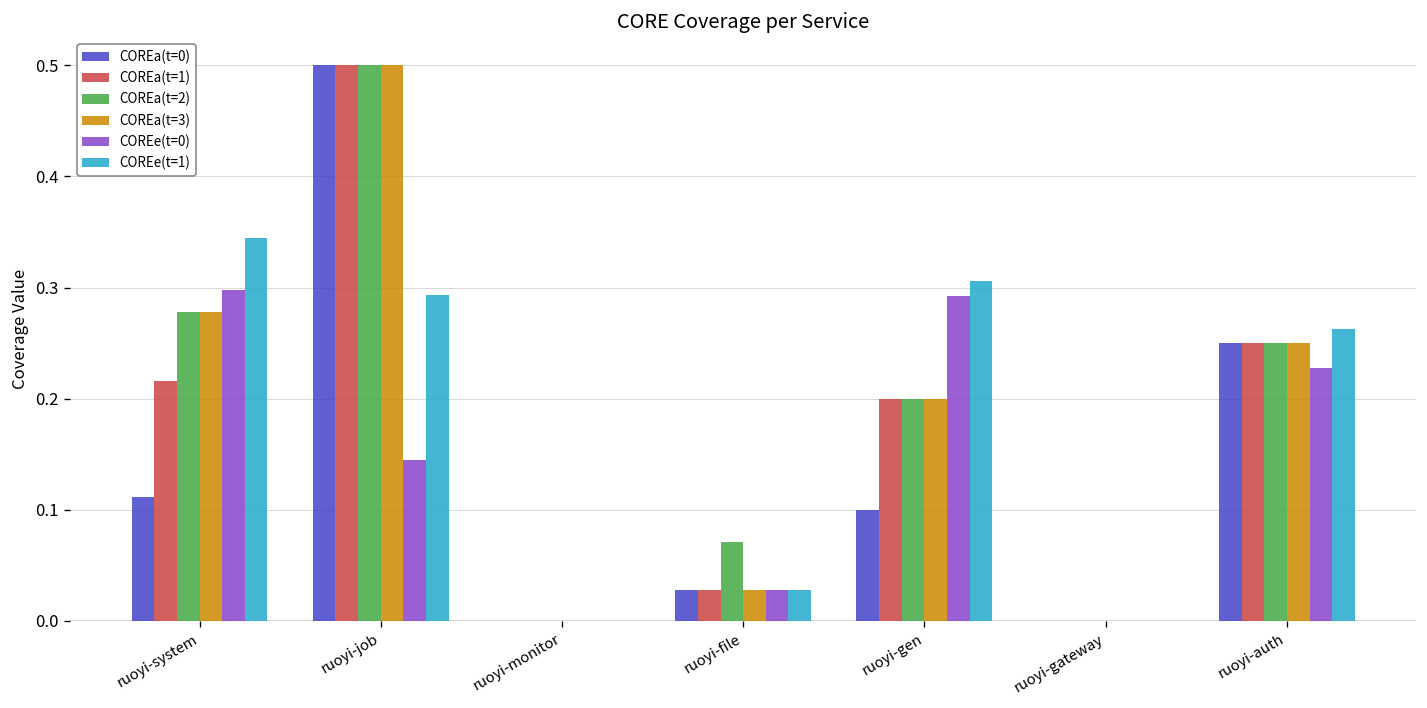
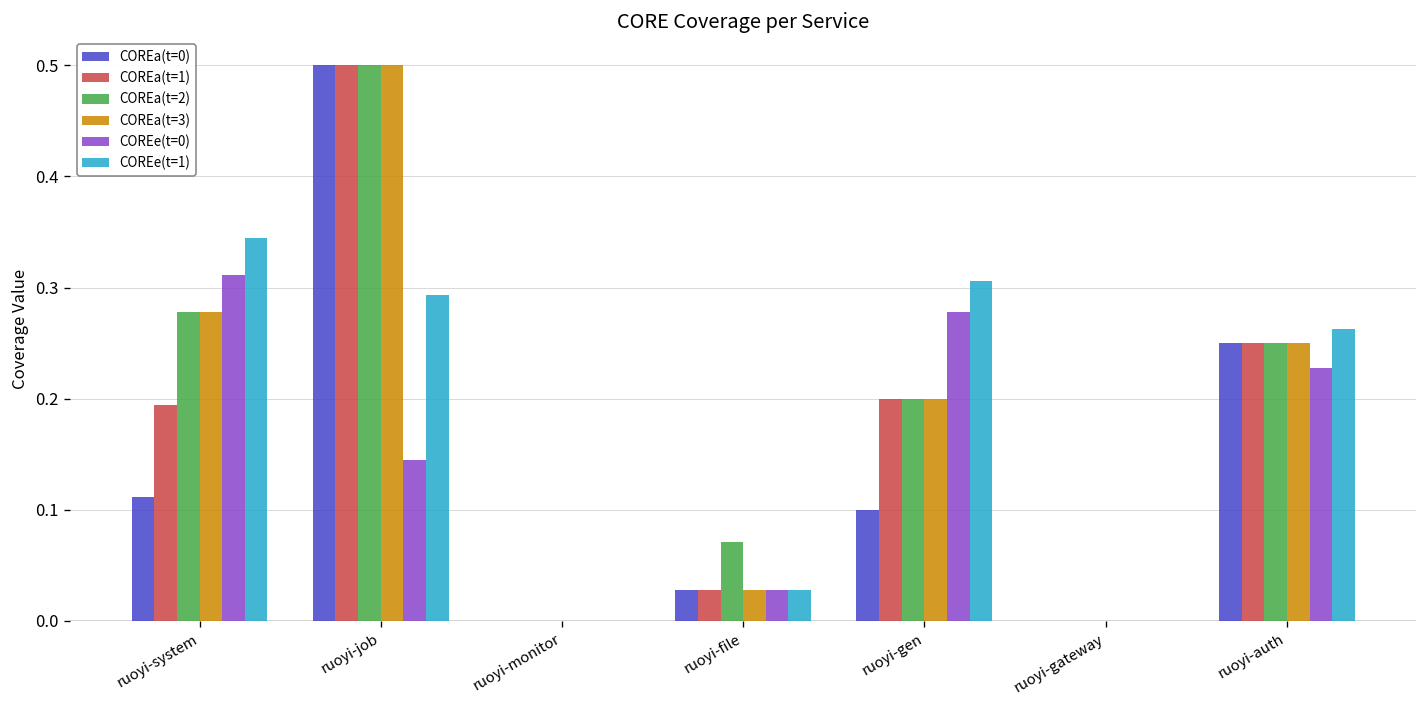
  {
    "COREa(t=0)": {
      "ruoyi-system": 0.11,
      "ruoyi-job": 0.50,
      "ruoyi-monitor": 0.00,
      "ruoyi-file": 0.03,
      "ruoyi-gen": 0.10,
      "ruoyi-gateway": 0.00,
      "ruoyi-auth": 0.25
    },
    "COREa(t=1)": {
-     "ruoyi-system": 0.22,
+     "ruoyi-system": 0.19,
      "ruoyi-job": 0.50,
      "ruoyi-monitor": 0.00,
      "ruoyi-file": 0.03,
      "ruoyi-gen": 0.20,
      "ruoyi-gateway": 0.00,
      "ruoyi-auth": 0.25
    },
    "COREa(t=2)": {
      "ruoyi-system": 0.28,
      "ruoyi-job": 0.50,
      "ruoyi-monitor": 0.00,
      "ruoyi-file": 0.07,
      "ruoyi-gen": 0.20,
      "ruoyi-gateway": 0.00,
      "ruoyi-auth": 0.25
    },
    "COREa(t=3)": {
      "ruoyi-system": 0.28,
      "ruoyi-job": 0.50,
      "ruoyi-monitor": 0.00,
      "ruoyi-file": 0.03,
      "ruoyi-gen": 0.20,
      "ruoyi-gateway": 0.00,
      "ruoyi-auth": 0.25
    },
    "COREe(t=0)": {
-     "ruoyi-system": 0.30,
+     "ruoyi-system": 0.31,
      "ruoyi-job": 0.14,
      "ruoyi-monitor": 0.00,
      "ruoyi-file": 0.03,
-     "ruoyi-gen": 0.29,
+     "ruoyi-gen": 0.28,
      "ruoyi-gateway": 0.00,
      "ruoyi-auth": 0.23
    },
    "COREe(t=1)": {
      "ruoyi-system": 0.34,
      "ruoyi-job": 0.29,
      "ruoyi-monitor": 0.00,
      "ruoyi-file": 0.03,
      "ruoyi-gen": 0.31,
      "ruoyi-gateway": 0.00,
      "ruoyi-auth": 0.26
    }
  }
